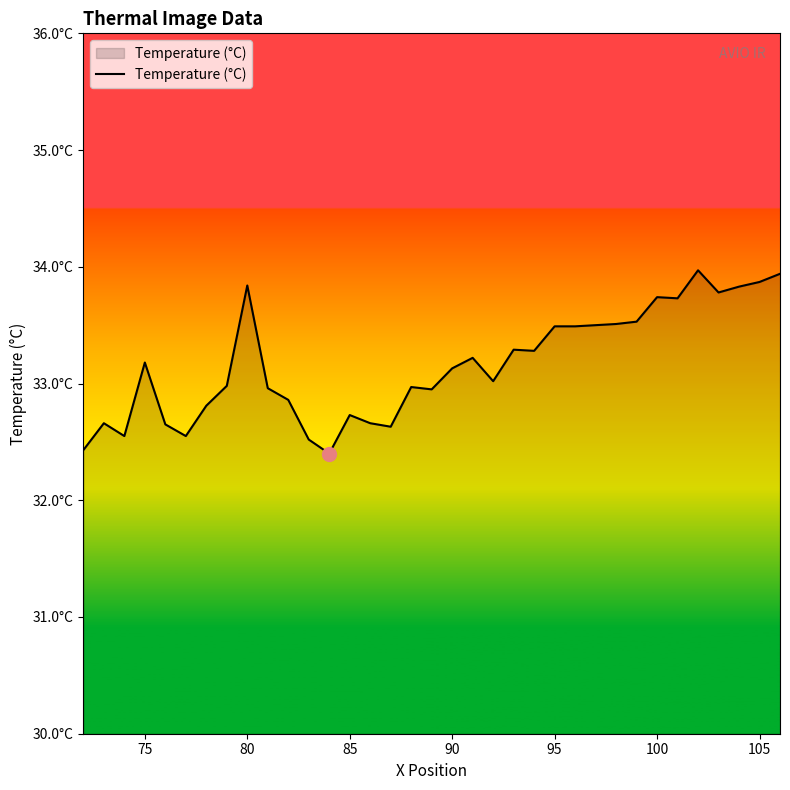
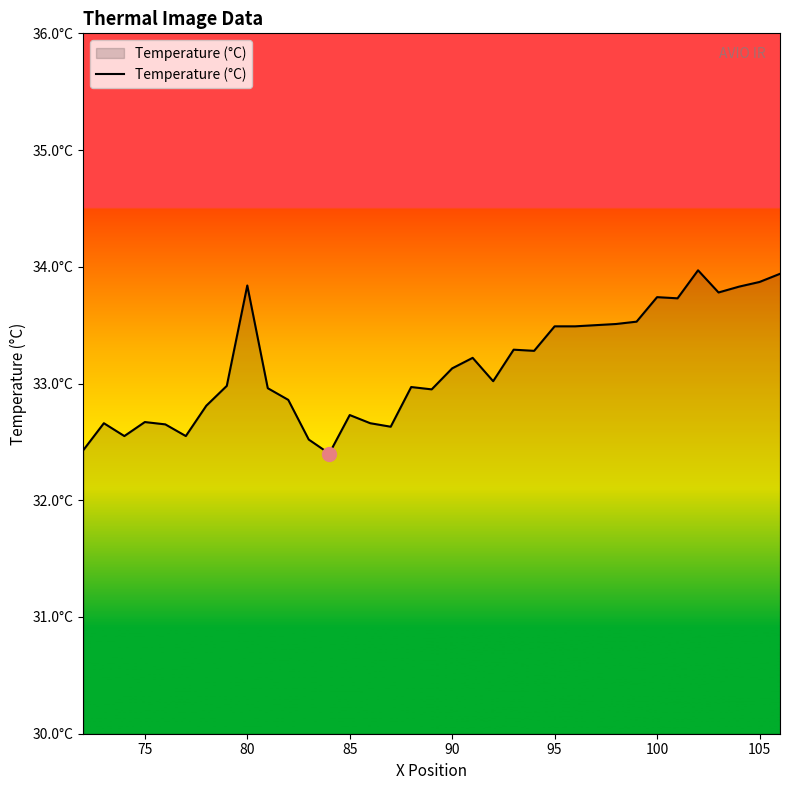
  {
    "Temperature (°C)": {
-     "75": "33.18°C",
+     "75": "32.67°C",
      "80": "33.84°C",
      "85": "32.73°C",
      "90": "33.13°C",
      "95": "33.49°C",
      "100": "33.74°C",
      "105": "33.87°C"
    }
  }
